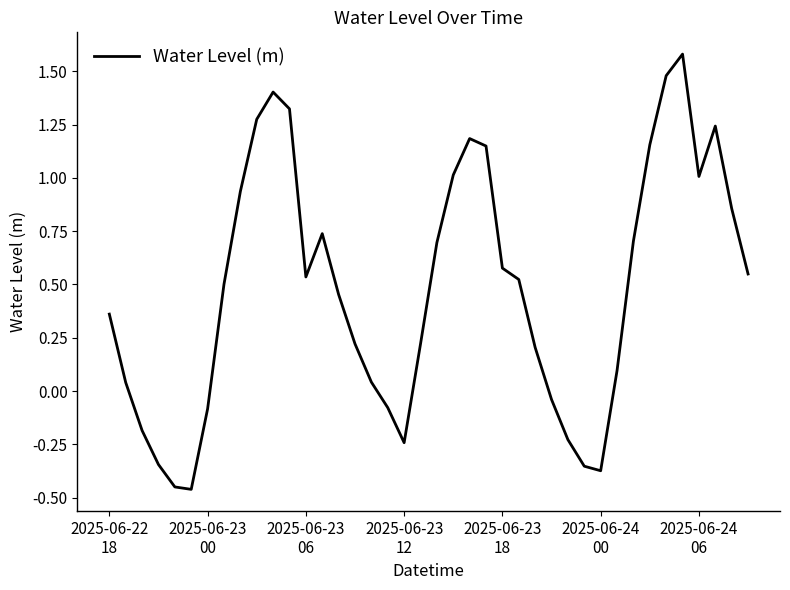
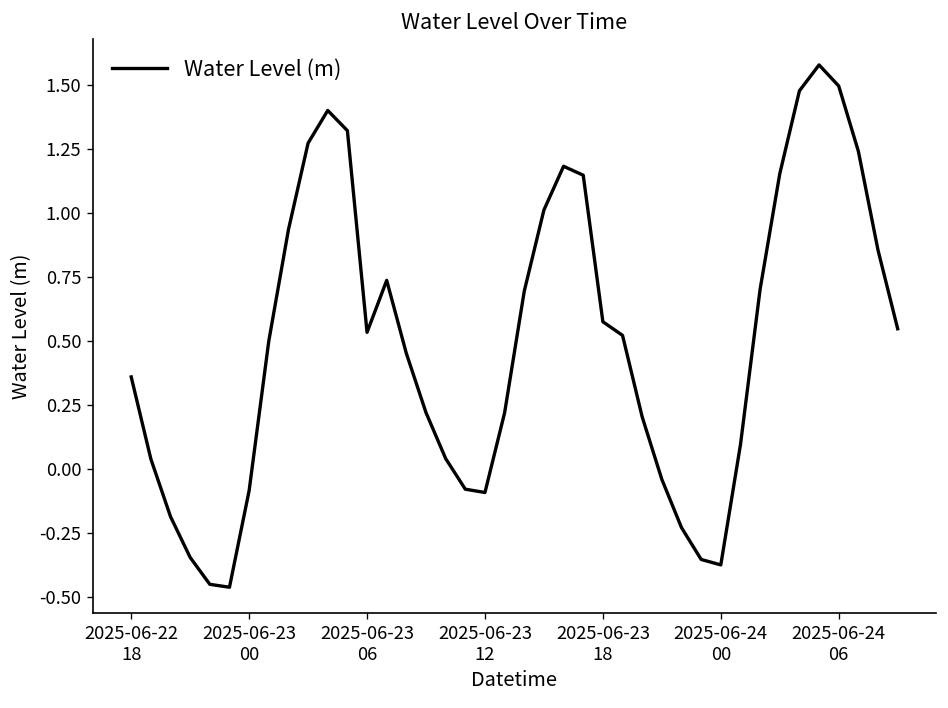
  {
    "2025-06-22 18": 0.36,
    "2025-06-23 00": -0.08,
    "2025-06-23 06": 0.54,
-   "2025-06-23 12": -0.24,
+   "2025-06-23 12": -0.09,
    "2025-06-23 18": 0.58,
    "2025-06-24 00": -0.37,
-   "2025-06-24 06": 1.01
+   "2025-06-24 06": 1.50
  }
